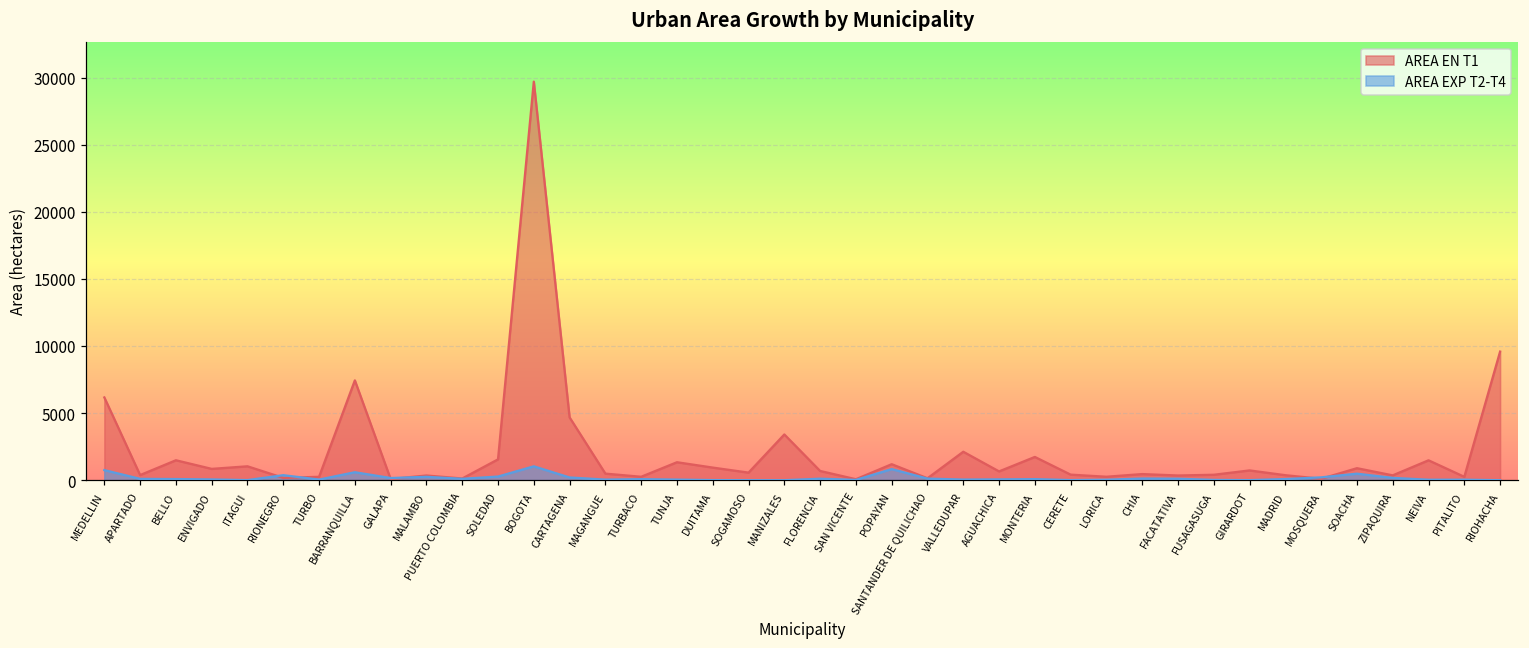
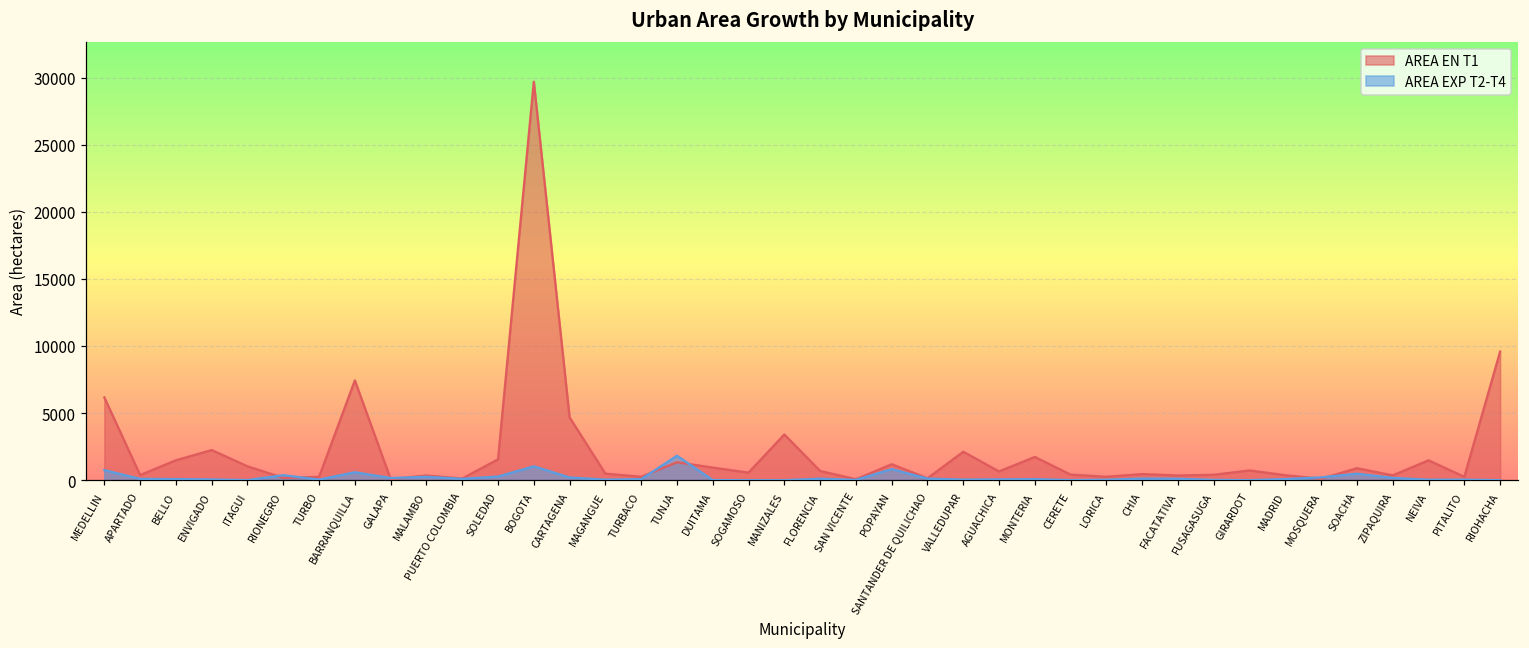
  {
    "AREA EN T1": {
      "MEDELLIN": 6200,
      "APARTADO": 400,
      "BELLO": 1500,
-     "ENVIGADO": 800,
+     "ENVIGADO": 2200,
      "ITAGUI": 1000,
      "BARRANQUILLA": 7400,
      "SOLEDAD": 1600,
      "BOGOTA": 29700,
      "CARTAGENA": 4700,
      "MAGANGUE": 500,
      "TUNJA": 1300,
      "DUITAMA": 900,
      "SOGAMOSO": 600,
      "MANIZALES": 3400,
      "FLORENCIA": 700,
      "POPAYAN": 1200,
      "VALLEDUPAR": 2100,
      "AGUACHICA": 700,
      "MONTERIA": 1700,
      "CERETE": 400,
      "LORICA": 300,
      "CHIA": 500,
      "FACATATIVA": 400,
      "FUSAGASUGA": 400,
      "GIRARDOT": 700,
      "MADRID": 400,
      "SOACHA": 900,
      "NEIVA": 1500,
      "PITALITO": 300,
      "RIOHACHA": 9600
    },
    "AREA EXP T2-T4": {
      "MEDELLIN": 800,
      "APARTADO": 100,
      "BELLO": 100,
      "ENVIGADO": 100,
      "ITAGUI": 0,
      "BARRANQUILLA": 600,
      "SOLEDAD": 300,
      "BOGOTA": 1000,
      "CARTAGENA": 200,
      "MAGANGUE": 0,
-     "TUNJA": 0,
+     "TUNJA": 1800,
      "DUITAMA": 0,
      "SOGAMOSO": 0,
      "MANIZALES": 0,
      "FLORENCIA": 100,
      "POPAYAN": 800,
      "VALLEDUPAR": 0,
      "AGUACHICA": 100,
      "MONTERIA": 100,
      "CERETE": 0,
      "LORICA": 0,
      "CHIA": 100,
      "FACATATIVA": 100,
      "FUSAGASUGA": 0,
      "GIRARDOT": 0,
      "MADRID": 100,
      "SOACHA": 500,
      "NEIVA": 0,
      "PITALITO": 0,
      "RIOHACHA": 0
    }
  }
